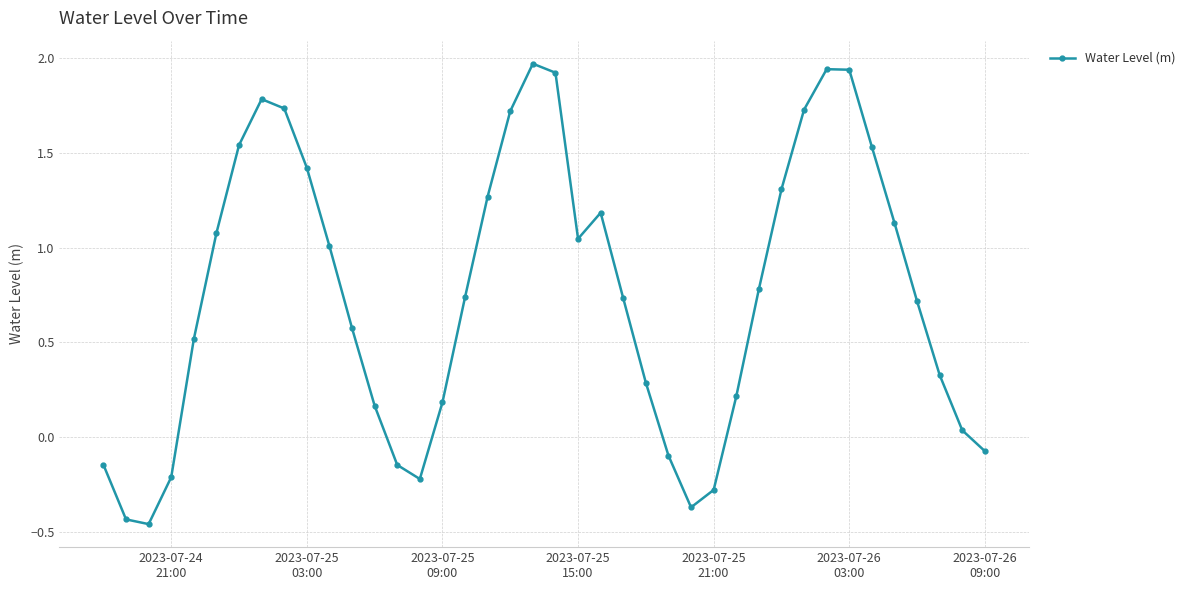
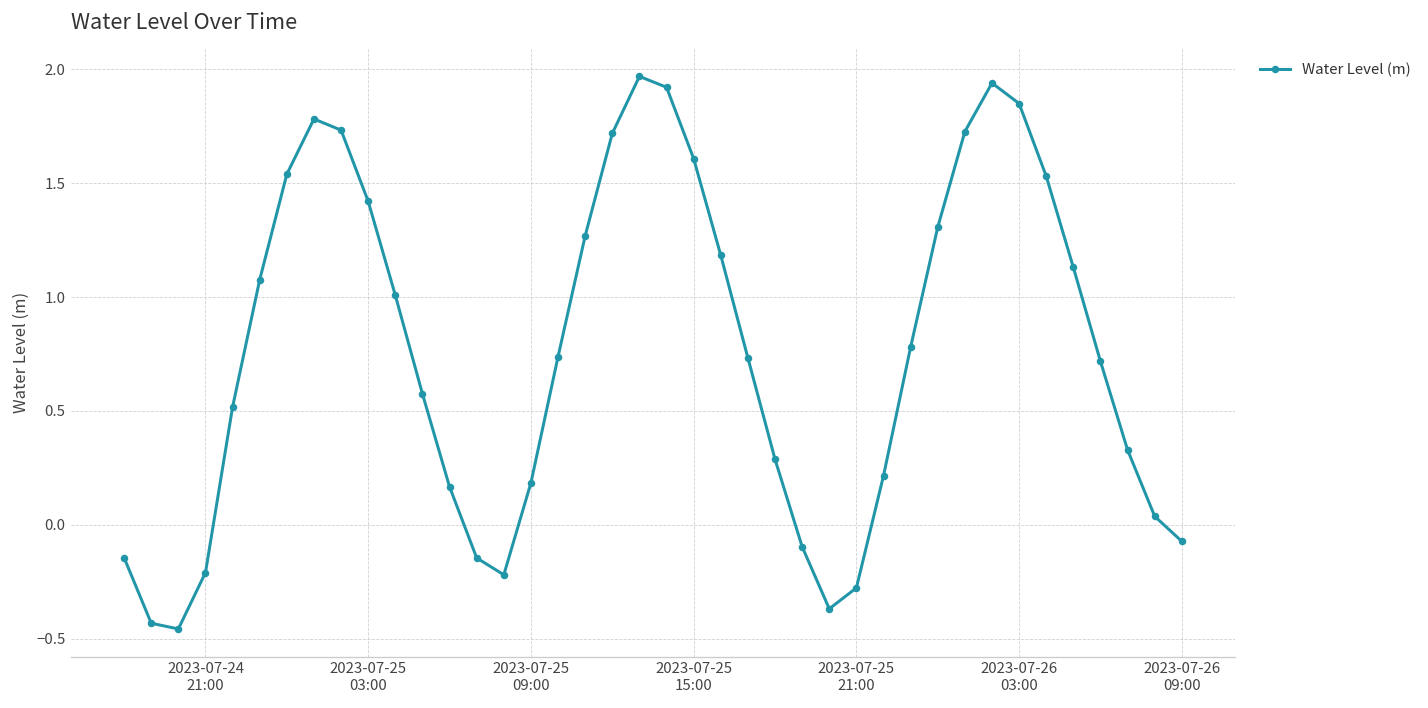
  {
    "2023-07-24 21:00": -0.21,
    "2023-07-25 03:00": 1.42,
    "2023-07-25 09:00": 0.18,
-   "2023-07-25 15:00": 1.05,
+   "2023-07-25 15:00": 1.61,
    "2023-07-25 21:00": -0.28,
-   "2023-07-26 03:00": 1.94,
+   "2023-07-26 03:00": 1.85,
    "2023-07-26 09:00": -0.07
  }
